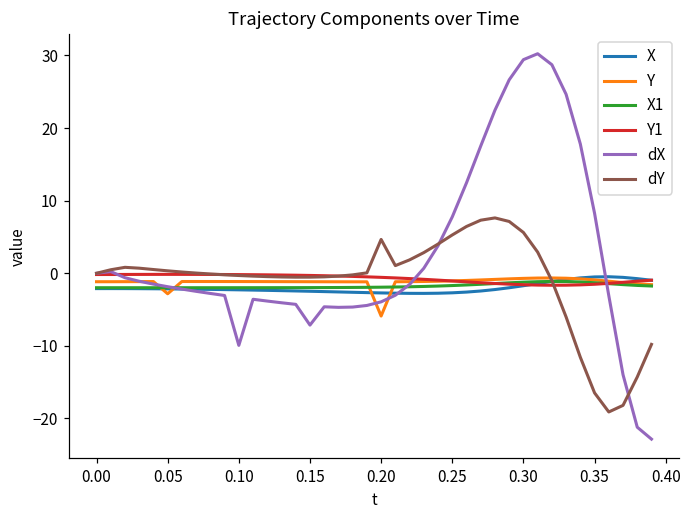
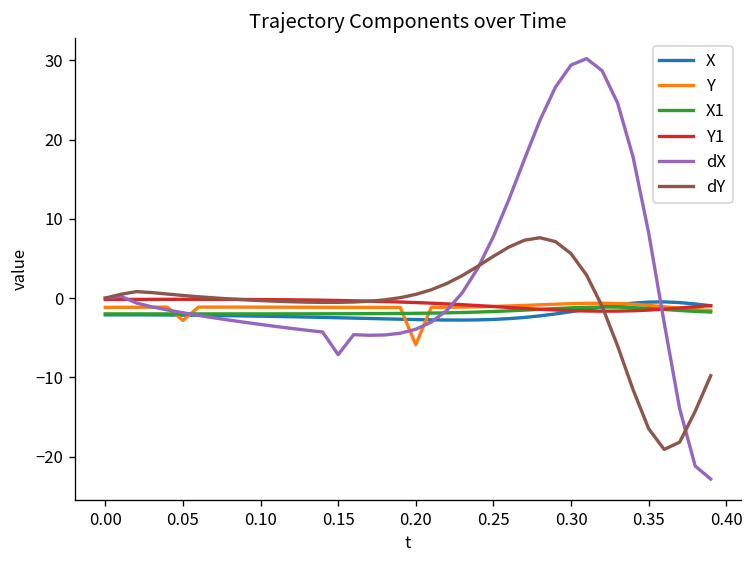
  {
    "X": {
      "0.15": -2,
      "0.20": -3,
      "0.25": -3,
      "0.35": -1
    },
    "Y": {
      "0.00": -1,
      "0.05": -3,
      "0.10": -1,
      "0.15": -1,
      "0.20": -6,
      "0.30": -1,
      "0.35": -1
    },
    "X1": {
      "0.15": -2,
      "0.20": -2,
      "0.25": -2
    },
    "Y1": {
      "0.05": 0,
      "0.20": -1
    },
    "dX": {
-     "0.10": -10,
+     "0.10": -3,
      "0.15": -7,
      "0.20": -4,
      "0.25": 8,
      "0.30": 29,
      "0.35": 8
    },
    "dY": {
      "0.05": 0,
-     "0.20": 5,
+     "0.20": 0,
      "0.25": 5,
      "0.30": 6,
      "0.35": -16
    }
  }
